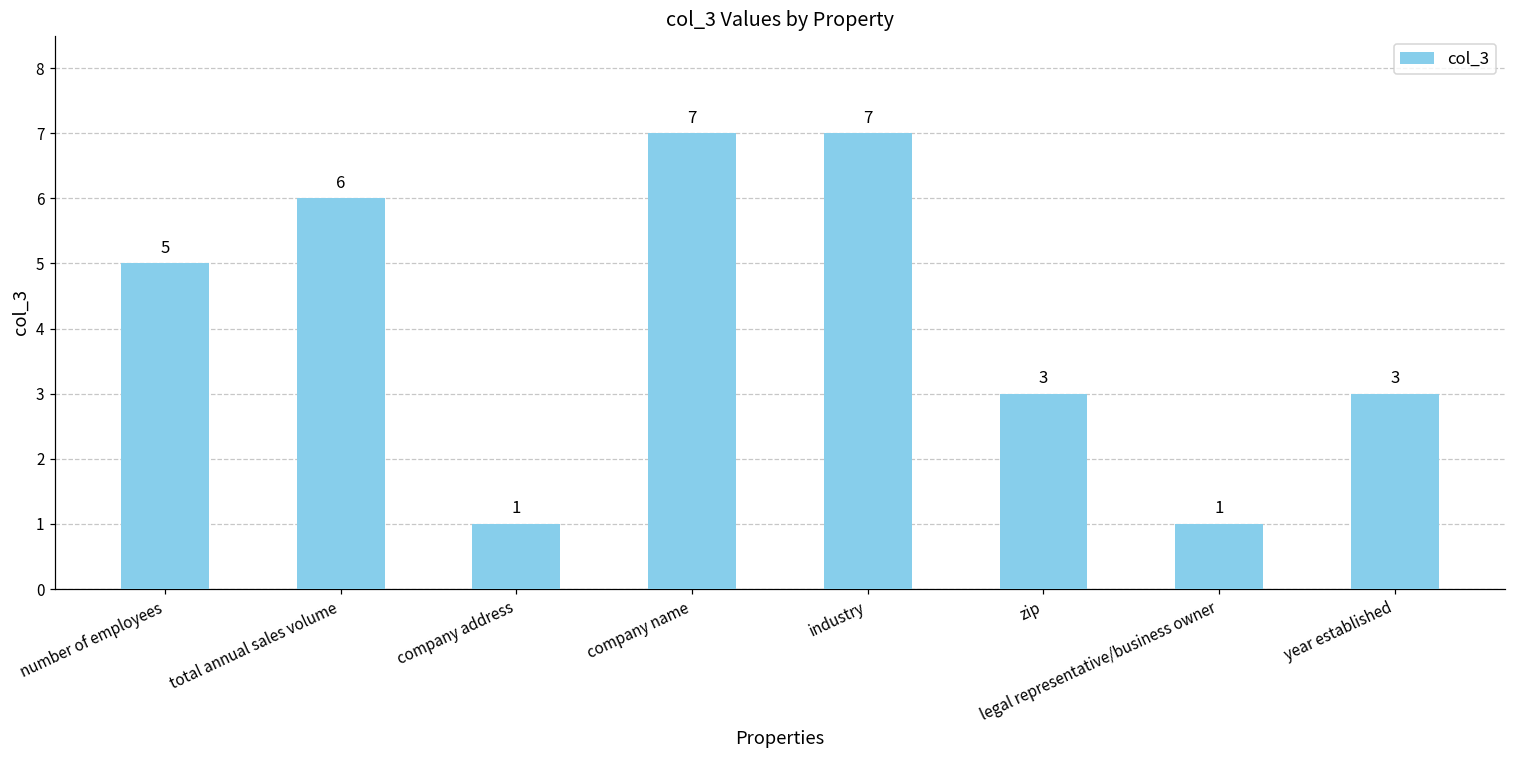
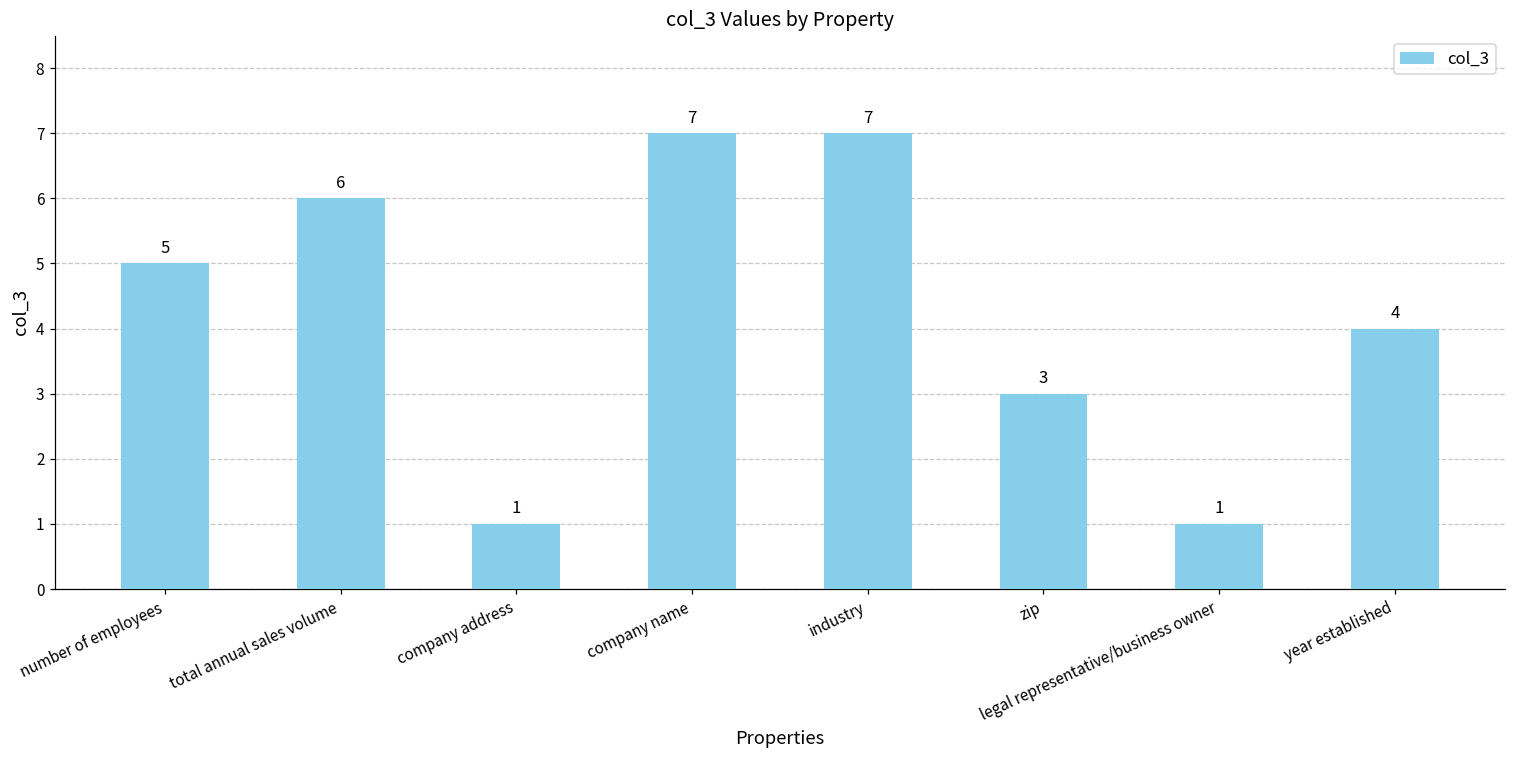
  {
    "number of employees": 5,
    "total annual sales volume": 6,
    "company address": 1,
    "company name": 7,
    "industry": 7,
    "zip": 3,
    "legal representative/business owner": 1,
-   "year established": 3
+   "year established": 4
  }
